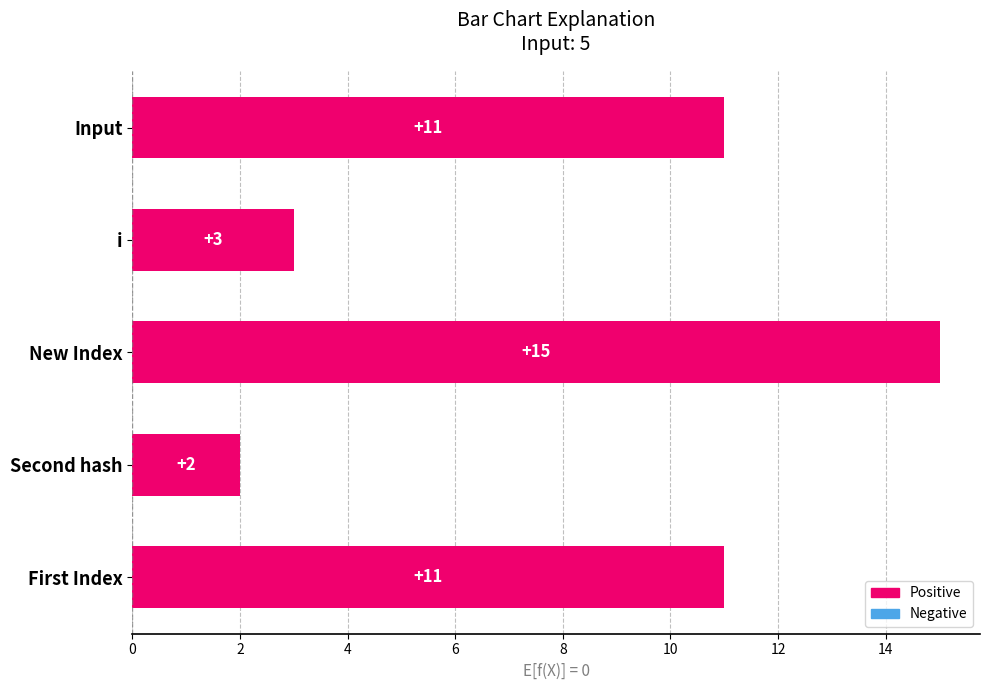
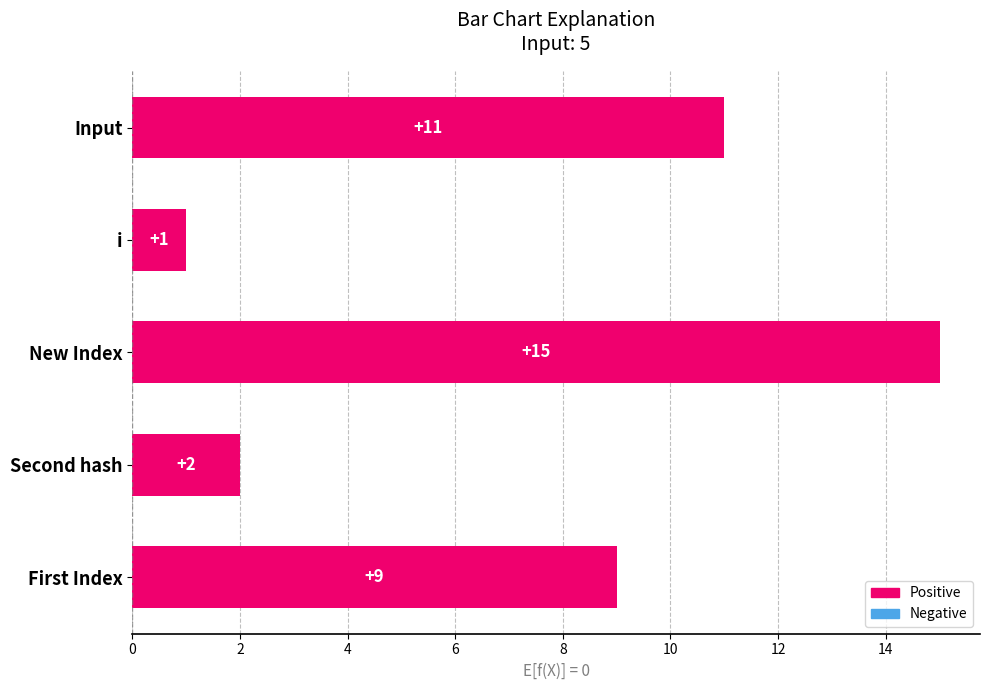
  {
    "Input": "+11",
-   "i": "+3",
+   "i": "+1",
    "New Index": "+15",
    "Second hash": "+2",
-   "First Index": "+11"
+   "First Index": "+9"
  }
